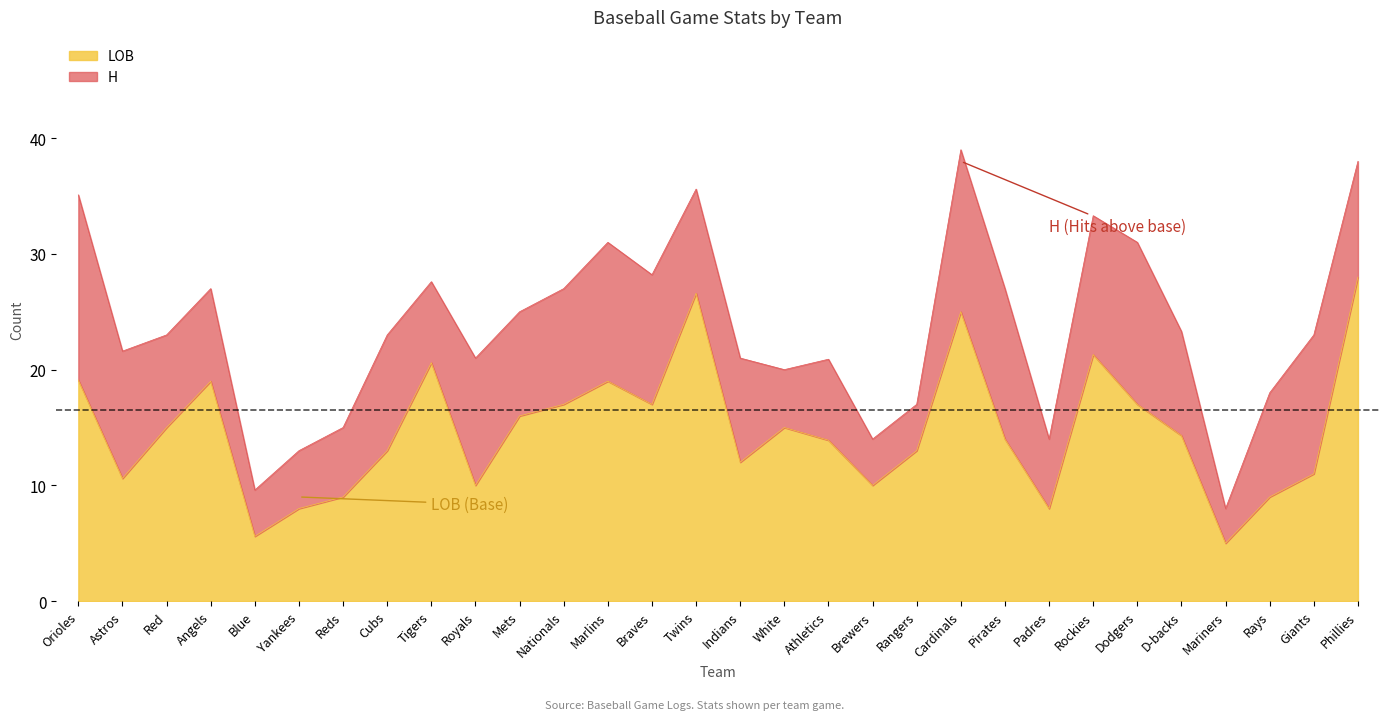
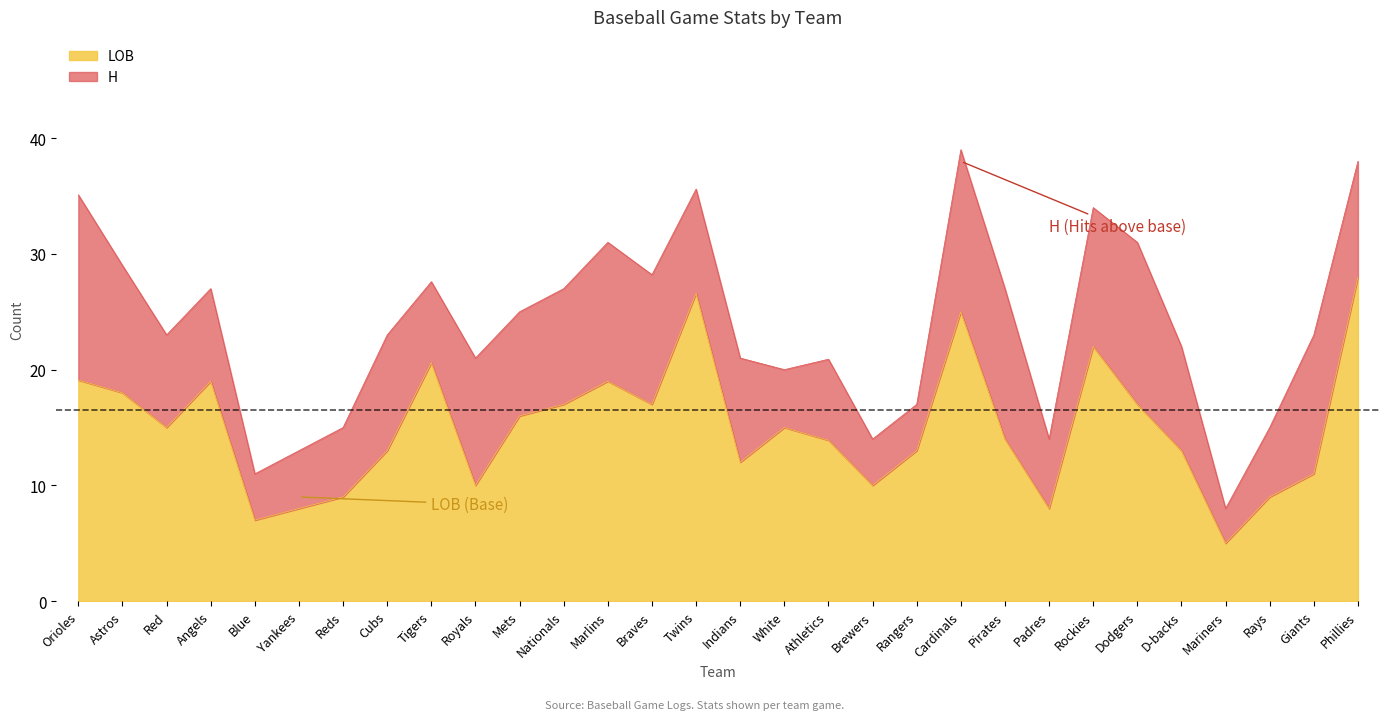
  {
    "LOB": {
      "Orioles": 19.1,
-     "Astros": 10.6,
+     "Astros": 18.0,
      "Red": 15.0,
      "Angels": 19.0,
-     "Blue": 5.6,
+     "Blue": 7.0,
      "Yankees": 8.0,
      "Reds": 9.0,
      "Cubs": 13.0,
      "Tigers": 20.6,
      "Royals": 10.0,
      "Mets": 16.0,
      "Nationals": 17.0,
      "Marlins": 19.0,
      "Braves": 17.0,
      "Twins": 26.6,
      "Indians": 12.0,
      "White": 15.0,
      "Athletics": 13.9,
      "Brewers": 10.0,
      "Rangers": 13.0,
      "Cardinals": 25.0,
      "Pirates": 14.0,
      "Padres": 8.0,
-     "Rockies": 21.3,
+     "Rockies": 22.0,
      "Dodgers": 17.0,
-     "D-backs": 14.3,
+     "D-backs": 13.0,
      "Mariners": 5.0,
      "Rays": 9.0,
      "Giants": 11.0,
      "Phillies": 28.0
    },
    "H": {
      "Orioles": 16,
      "Astros": 11,
      "Red": 8,
      "Angels": 8,
      "Blue": 4,
      "Yankees": 5,
      "Reds": 6,
      "Cubs": 10,
      "Tigers": 7,
      "Royals": 11,
      "Mets": 9,
      "Nationals": 10,
      "Marlins": 12,
      "Braves": 11,
      "Twins": 9,
      "Indians": 9,
      "White": 5,
      "Athletics": 7,
      "Brewers": 4,
      "Rangers": 4,
      "Cardinals": 14,
      "Pirates": 13,
      "Padres": 6,
      "Rockies": 12,
      "Dodgers": 14,
      "D-backs": 9,
      "Mariners": 3,
-     "Rays": 9,
+     "Rays": 6,
      "Giants": 12,
      "Phillies": 10
    }
  }
